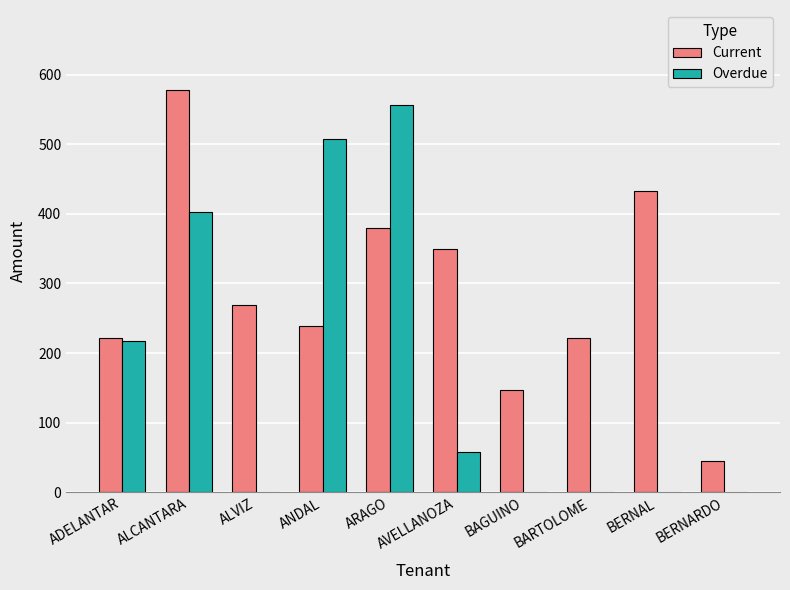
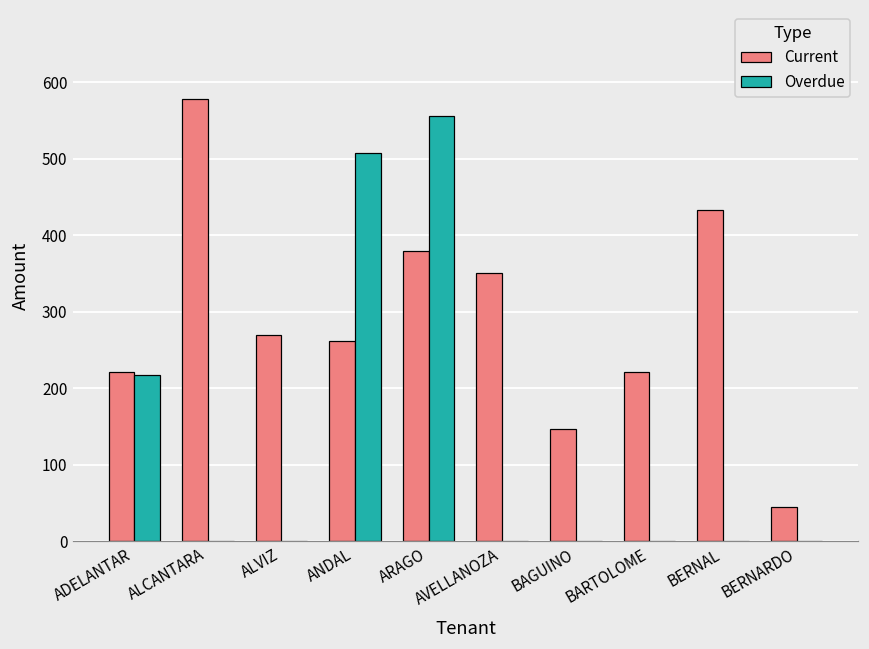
  {
    "Current": {
      "ADELANTAR": 220,
      "ALCANTARA": 580,
      "ALVIZ": 270,
-     "ANDAL": 240,
+     "ANDAL": 260,
      "ARAGO": 380,
      "AVELLANOZA": 350,
      "BAGUINO": 150,
      "BARTOLOME": 220,
      "BERNAL": 430,
      "BERNARDO": 50
    },
    "Overdue": {
      "ADELANTAR": 220,
-     "ALCANTARA": 400,
+     "ALCANTARA": 0,
      "ALVIZ": 0,
      "ANDAL": 510,
      "ARAGO": 560,
-     "AVELLANOZA": 60,
+     "AVELLANOZA": 0,
      "BAGUINO": 0,
      "BARTOLOME": 0,
      "BERNAL": 0,
      "BERNARDO": 0
    }
  }
